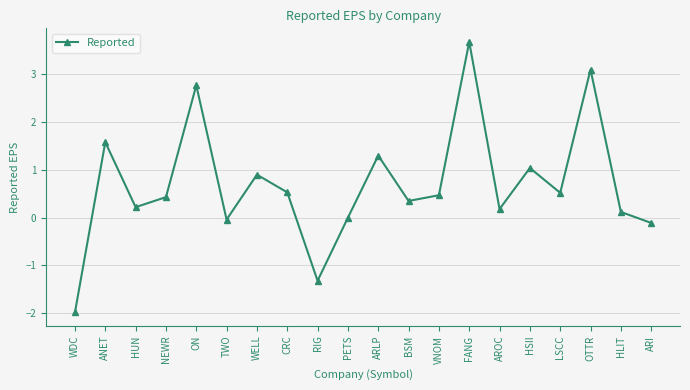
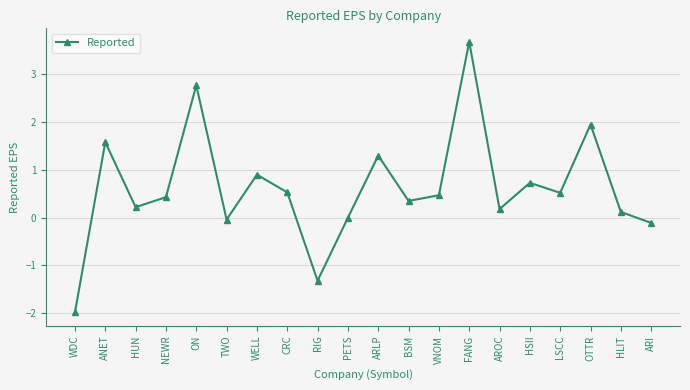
  {
    "WDC": -2.0,
    "ANET": 1.6,
    "HUN": 0.2,
    "NEWR": 0.4,
    "ON": 2.8,
    "TWO": 0.0,
    "WELL": 0.9,
    "CRC": 0.5,
    "RIG": -1.3,
    "PETS": 0.0,
    "ARLP": 1.3,
    "BSM": 0.4,
    "VNOM": 0.5,
    "FANG": 3.7,
    "AROC": 0.2,
-   "HSII": 1.0,
+   "HSII": 0.7,
    "LSCC": 0.5,
-   "OTTR": 3.1,
+   "OTTR": 2.0,
    "HLIT": 0.1,
    "ARI": -0.1
  }
